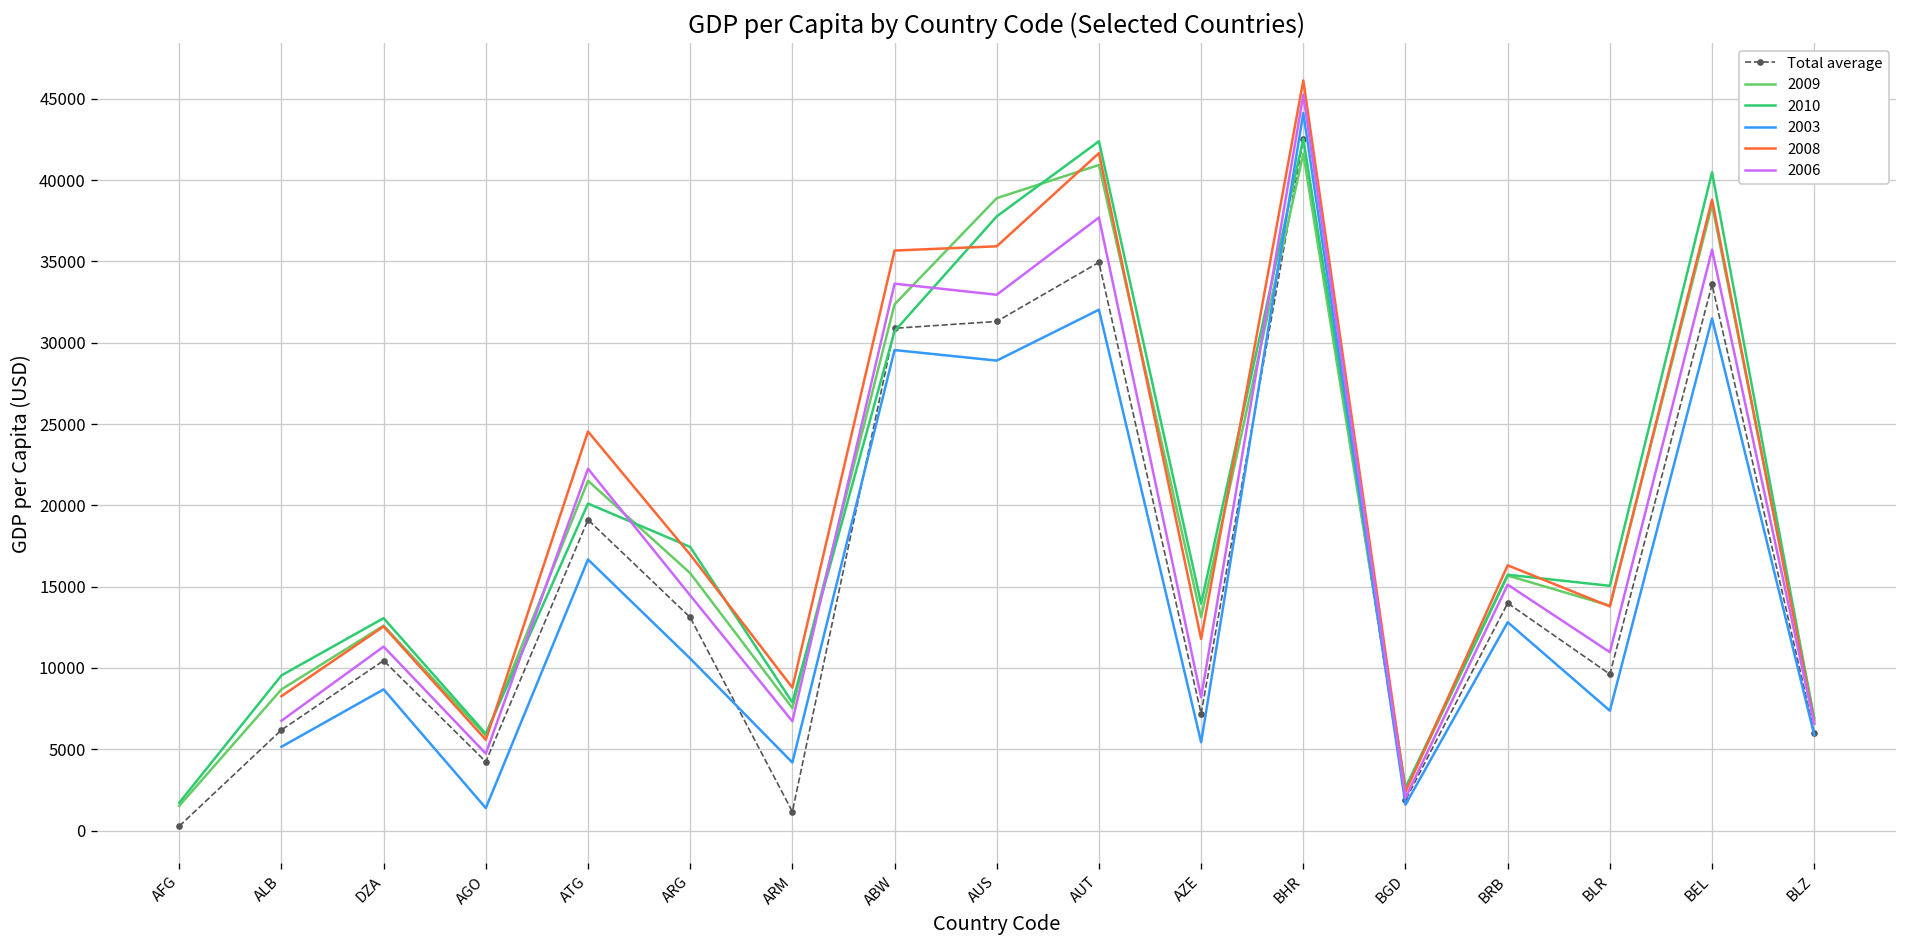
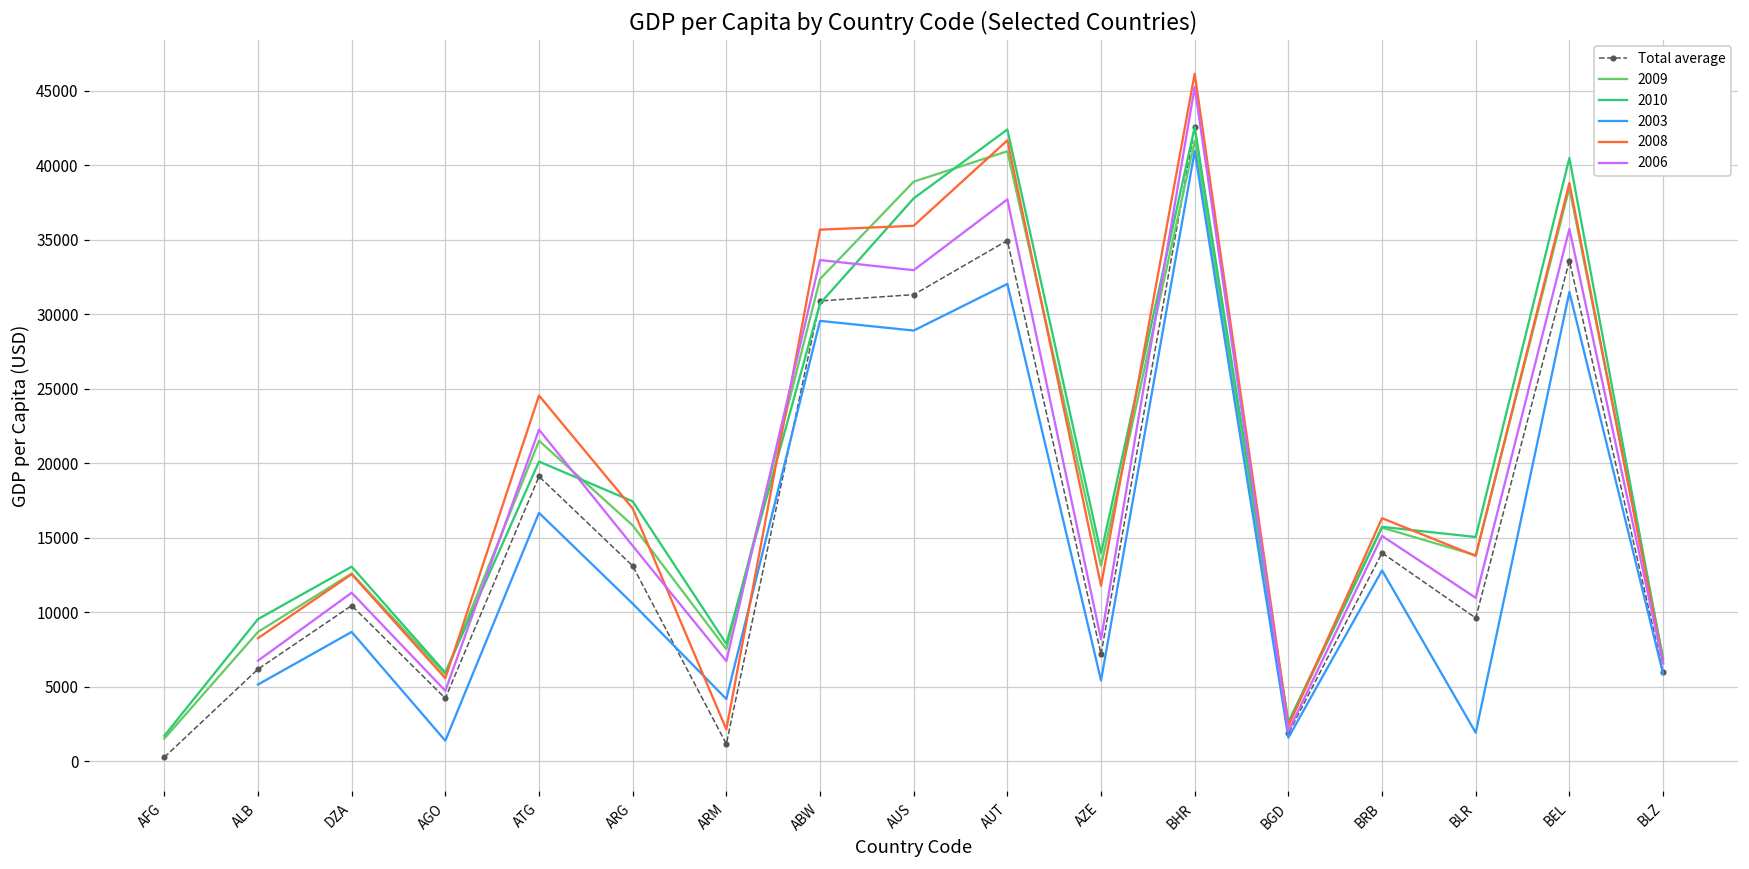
  {
    "Total average": {
      "AFG": 300,
      "ALB": 6200,
      "DZA": 10500,
      "AGO": 4200,
      "ATG": 19100,
      "ARG": 13100,
      "ARM": 1200,
      "AUS": 31300,
      "AUT": 34900,
      "AZE": 7200,
      "BRB": 14000,
      "BLR": 9600,
      "BEL": 33600
    },
    "2003": {
      "ALB": 5200,
      "DZA": 8700,
      "AGO": 1400,
      "ATG": 16700,
      "ARG": 10600,
      "ARM": 4200,
      "ABW": 29600,
      "AUS": 28900,
      "AUT": 32000,
      "AZE": 5400,
-     "BHR": 44100,
+     "BHR": 41000,
      "BGD": 1600,
      "BRB": 12800,
-     "BLR": 7400,
+     "BLR": 1900,
      "BEL": 31500
    },
    "2008": {
      "ALB": 8300,
      "AGO": 5600,
      "ATG": 24500,
      "ARG": 17000,
-     "ARM": 8800,
+     "ARM": 2100,
      "ABW": 35700,
      "AUS": 35900,
      "AUT": 41700,
      "AZE": 11800,
      "BHR": 46100,
      "BRB": 16300,
      "BEL": 38800
    },
    "2006": {
      "ALB": 6800,
      "DZA": 11300,
      "AGO": 4700,
      "ATG": 22300,
      "ARG": 14500,
      "ARM": 6700,
      "ABW": 33600,
      "AUS": 33000,
      "AUT": 37700,
      "AZE": 8200,
      "BHR": 45200,
      "BRB": 15100,
      "BLR": 11000,
      "BEL": 35700
    }
  }
